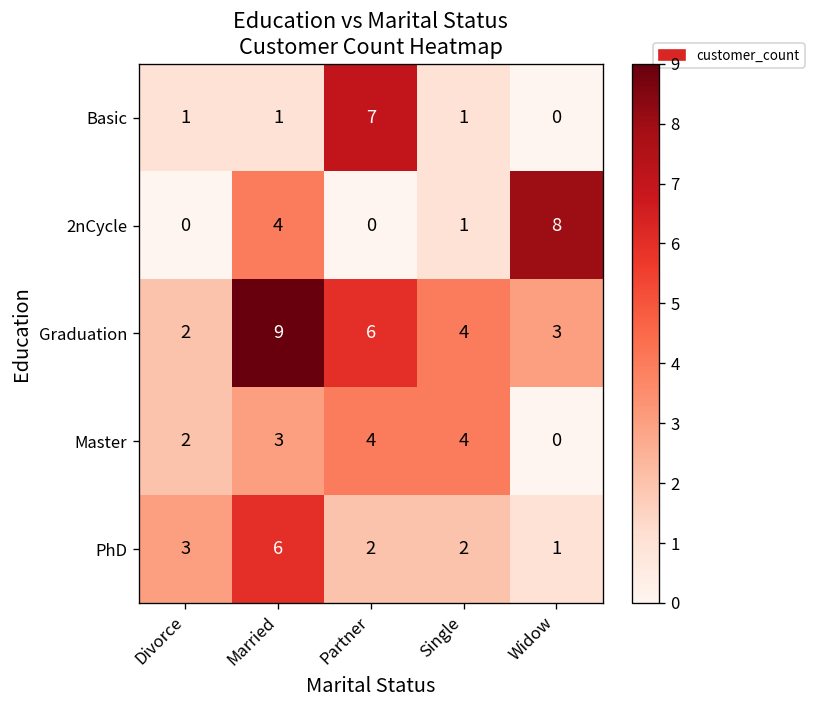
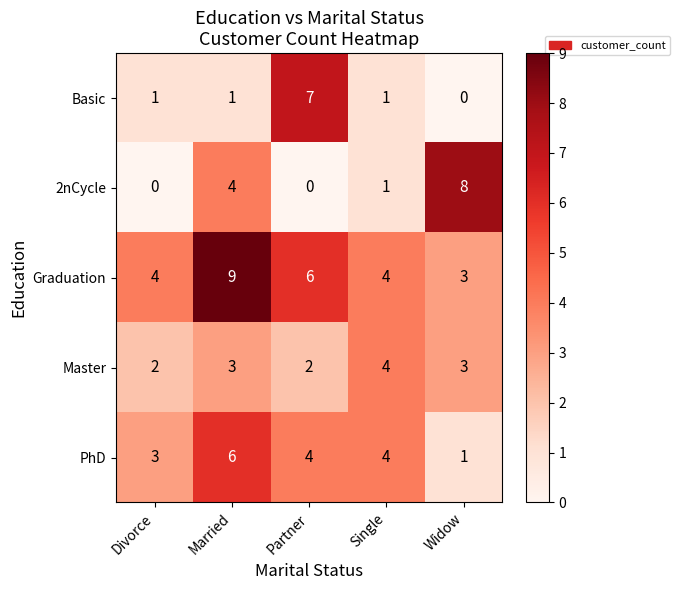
  {
    "Basic": {
      "Divorce": 1,
      "Married": 1,
      "Partner": 7,
      "Single": 1,
      "Widow": 0
    },
    "2nCycle": {
      "Divorce": 0,
      "Married": 4,
      "Partner": 0,
      "Single": 1,
      "Widow": 8
    },
    "Graduation": {
-     "Divorce": 2,
+     "Divorce": 4,
      "Married": 9,
      "Partner": 6,
      "Single": 4,
      "Widow": 3
    },
    "Master": {
      "Divorce": 2,
      "Married": 3,
-     "Partner": 4,
+     "Partner": 2,
      "Single": 4,
-     "Widow": 0
+     "Widow": 3
    },
    "PhD": {
      "Divorce": 3,
      "Married": 6,
-     "Partner": 2,
-     "Single": 2,
+     "Partner": 4,
+     "Single": 4,
      "Widow": 1
    }
  }
